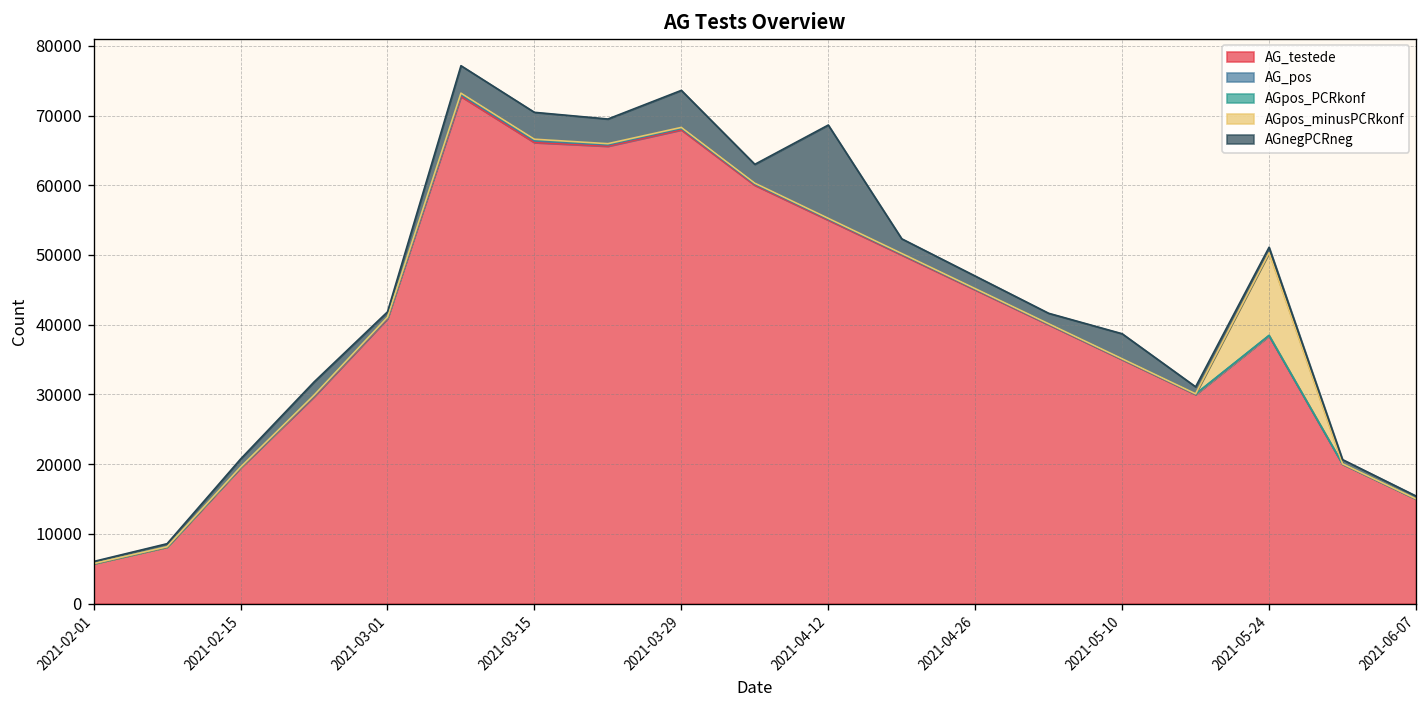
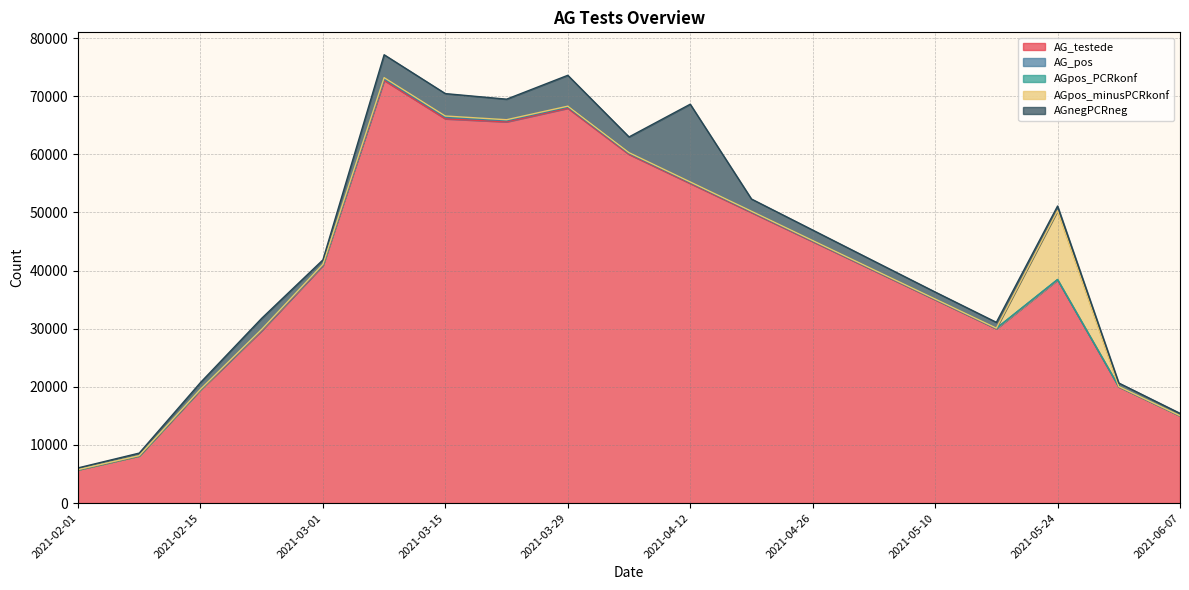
  {
    "AGpos_minusPCRkonf": {
      "2021-05-24": 12000
    },
    "AGnegPCRneg": {
      "2021-02-15": 1000,
      "2021-03-01": 1000,
      "2021-03-15": 4000,
      "2021-03-29": 5000,
      "2021-04-12": 13000,
      "2021-04-26": 2000,
-     "2021-05-10": 4000,
+     "2021-05-10": 1000,
      "2021-05-24": 1000
    }
  }
